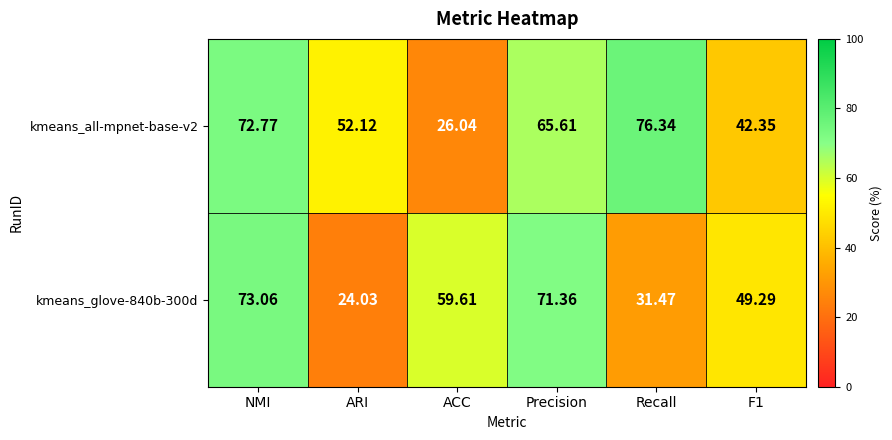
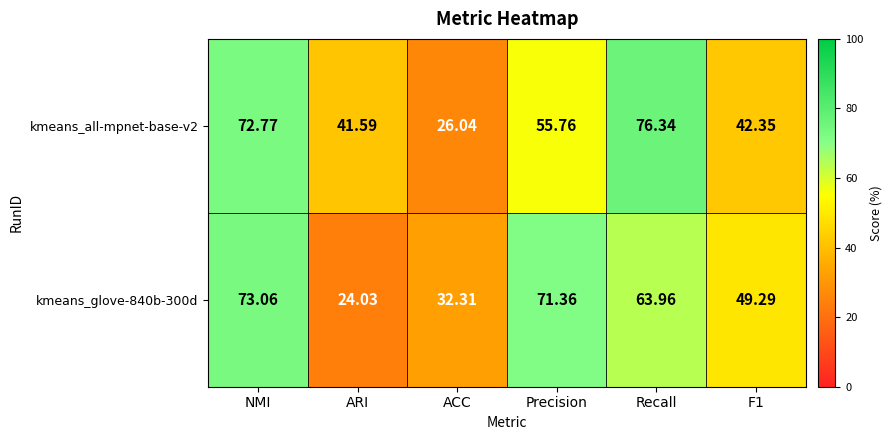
  {
    "kmeans_all-mpnet-base-v2": {
      "NMI": 72.77,
-     "ARI": 52.12,
+     "ARI": 41.59,
      "ACC": 26.04,
-     "Precision": 65.61,
+     "Precision": 55.76,
      "Recall": 76.34,
      "F1": 42.35
    },
    "kmeans_glove-840b-300d": {
      "NMI": 73.06,
      "ARI": 24.03,
-     "ACC": 59.61,
+     "ACC": 32.31,
      "Precision": 71.36,
-     "Recall": 31.47,
+     "Recall": 63.96,
      "F1": 49.29
    }
  }
